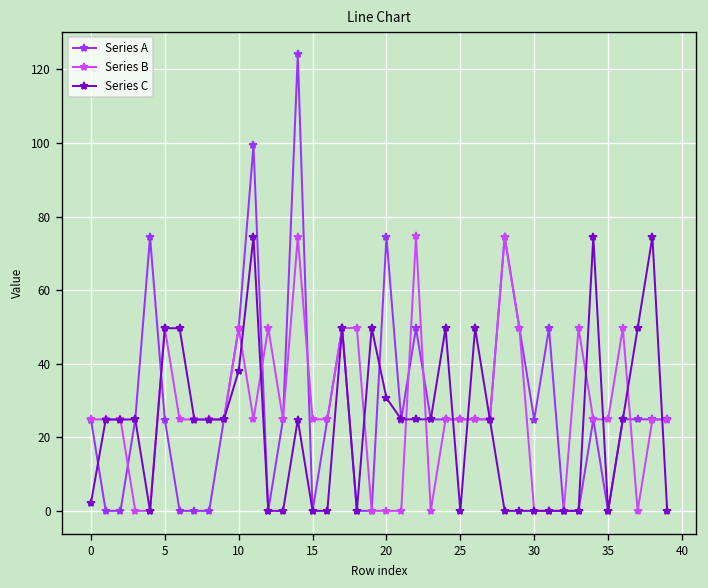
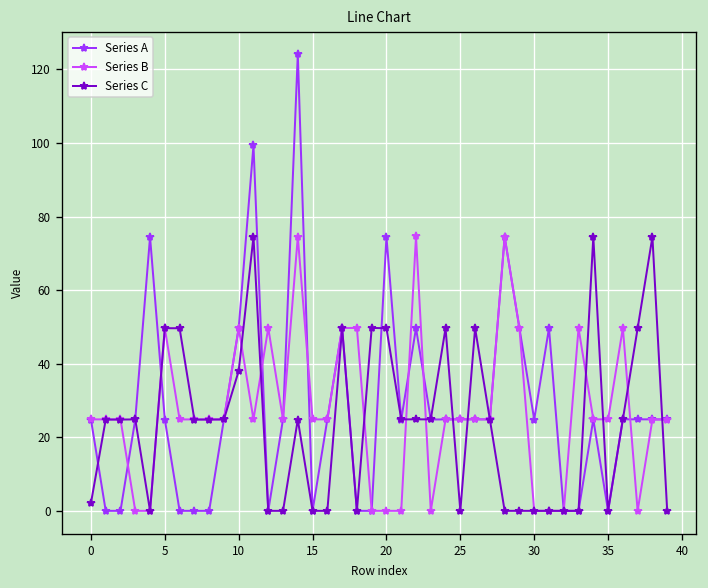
  {
    "Series C": {
      "0": 2,
      "10": 38,
-     "20": 31,
+     "20": 50,
      "25": 0
    }
  }
